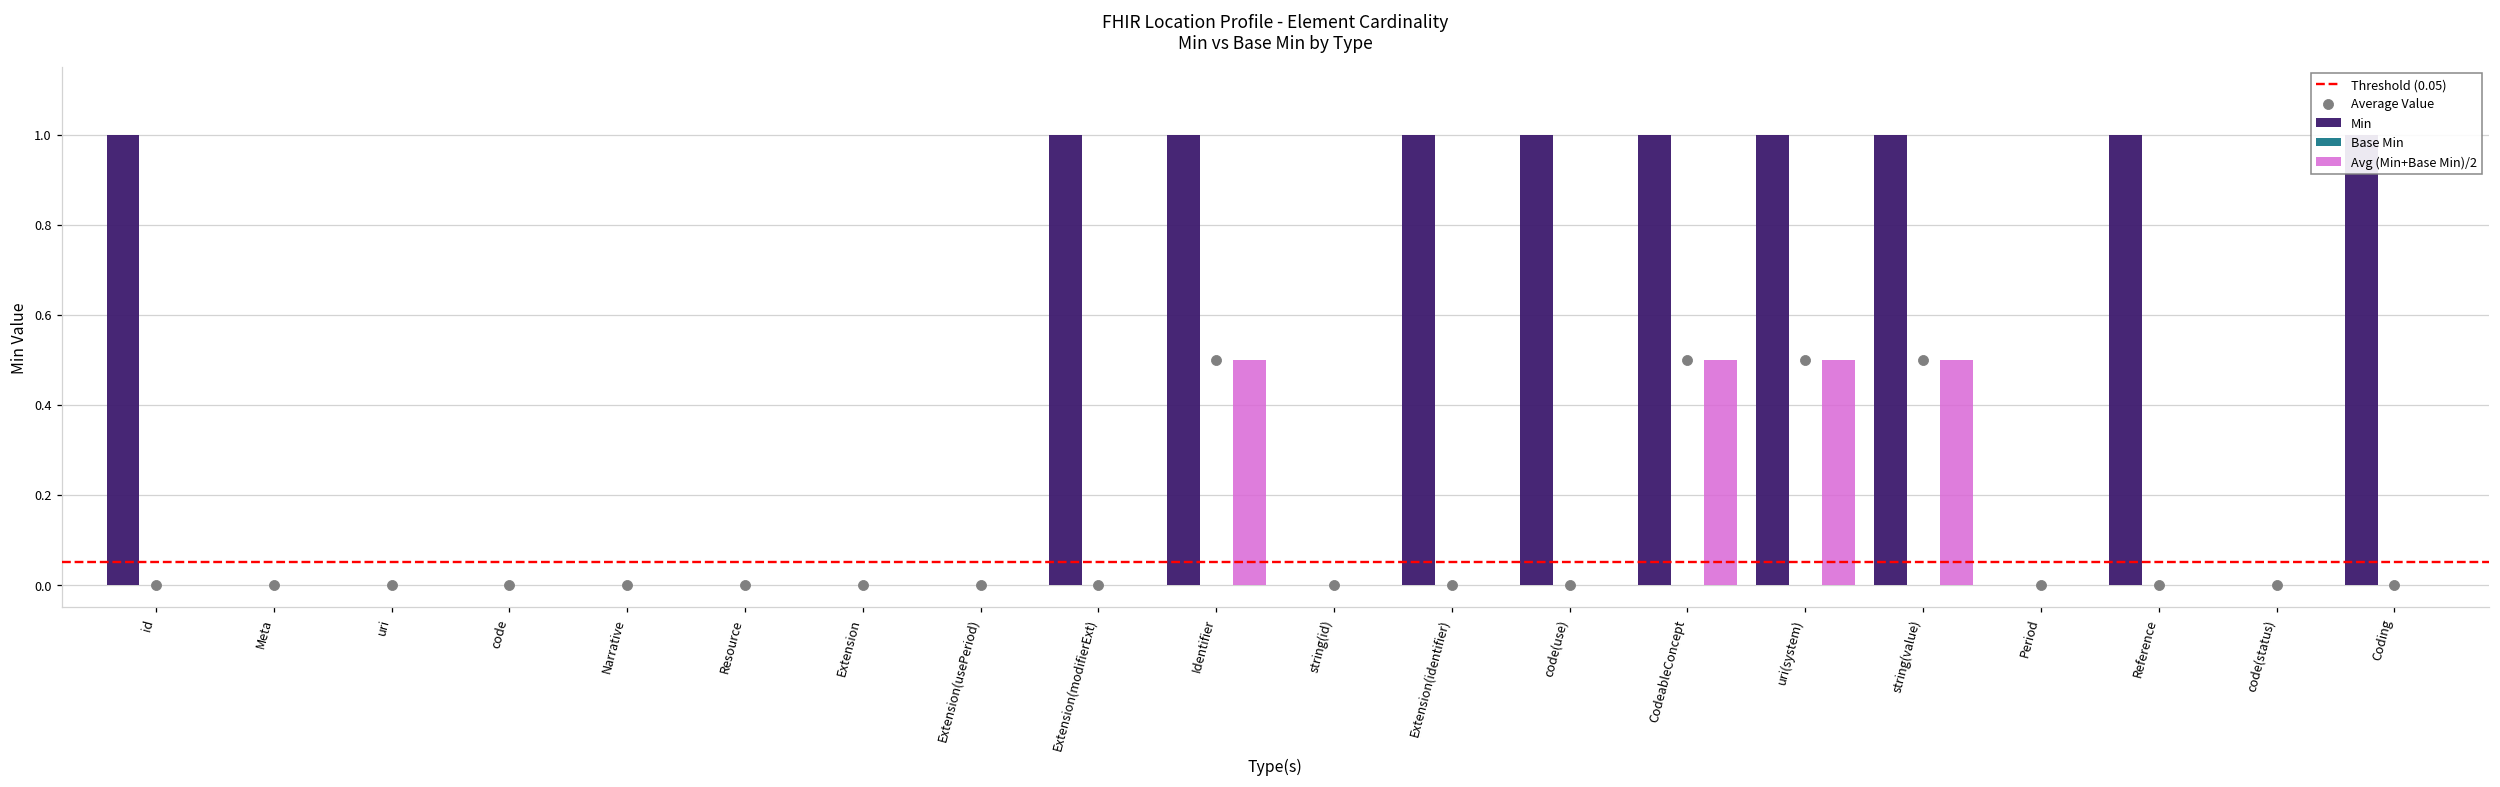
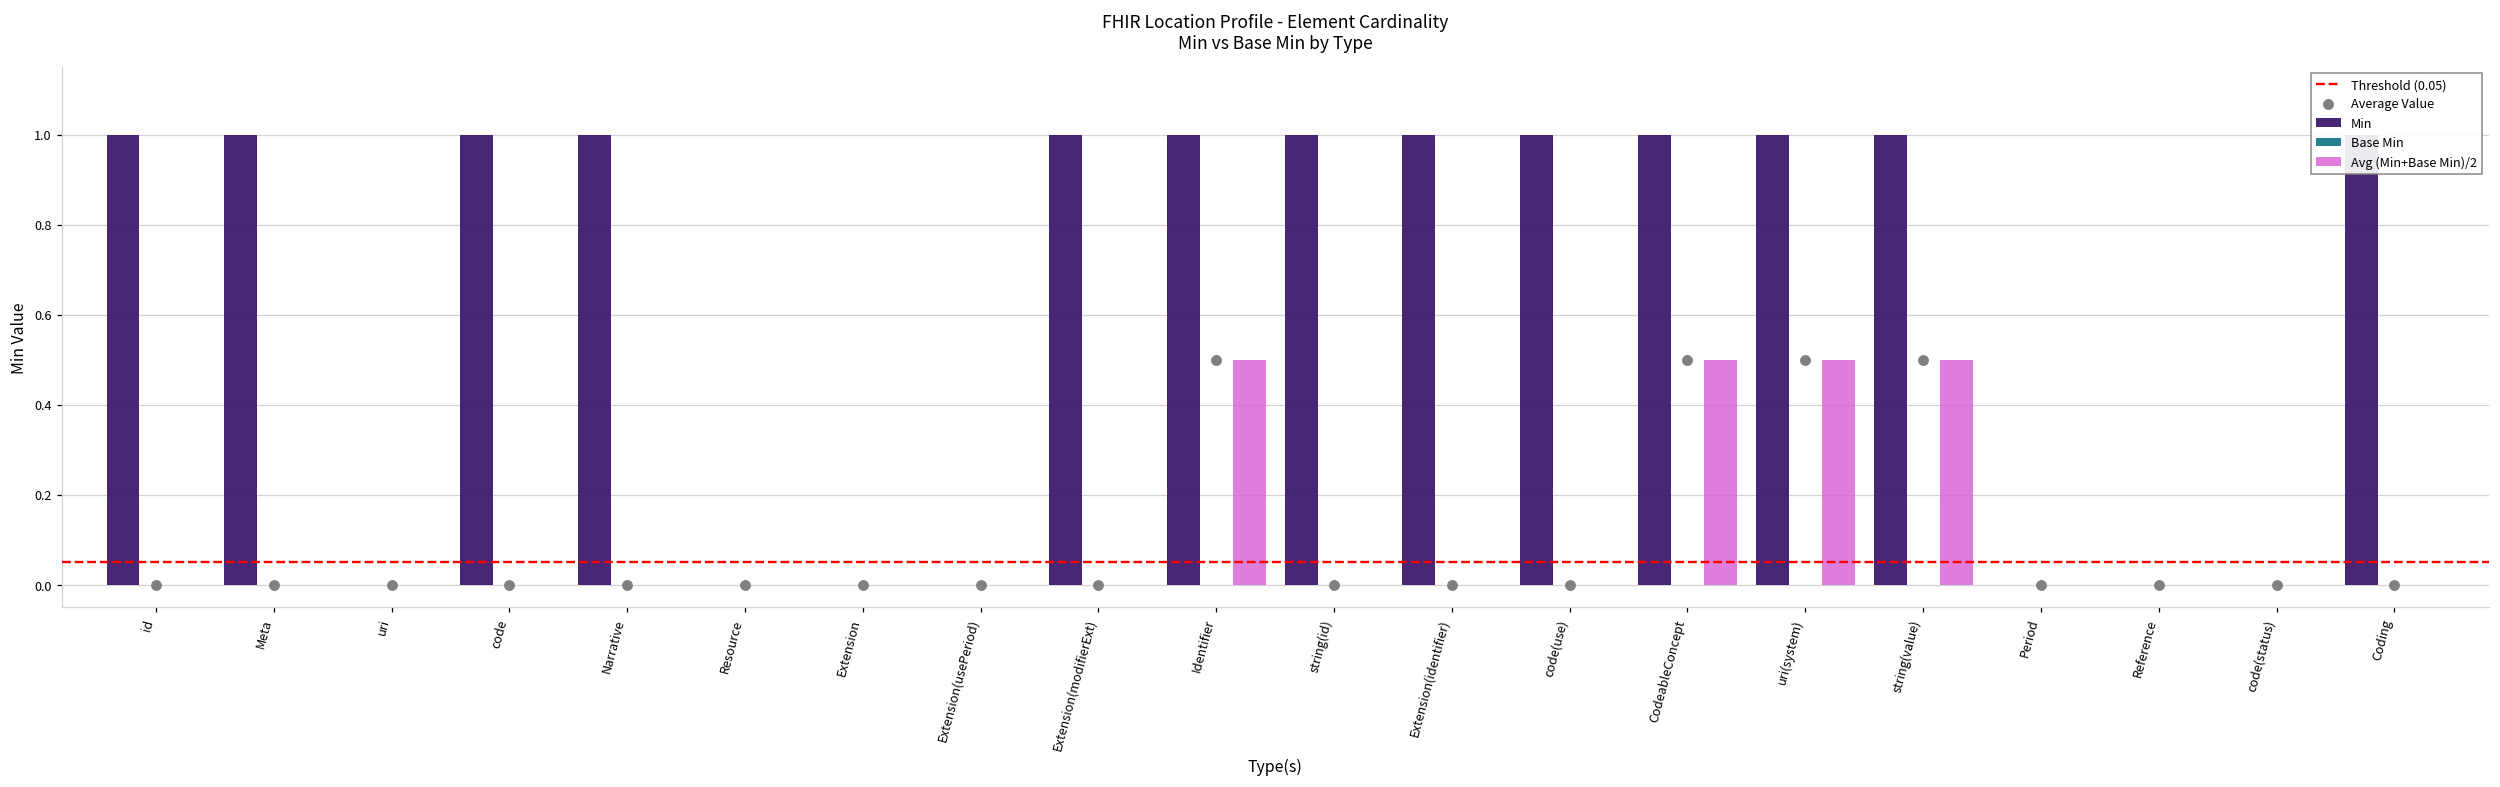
  {
    "Min": {
      "id": 1,
-     "Meta": 0,
+     "Meta": 1,
      "uri": 0,
-     "code": 0,
-     "Narrative": 0,
+     "code": 1,
+     "Narrative": 1,
      "Resource": 0,
      "Extension": 0,
      "Extension(usePeriod)": 0,
      "Extension(modifierExt)": 1,
      "Identifier": 1,
-     "string(id)": 0,
+     "string(id)": 1,
      "Extension(identifier)": 1,
      "code(use)": 1,
      "CodeableConcept": 1,
      "uri(system)": 1,
      "string(value)": 1,
      "Period": 0,
-     "Reference": 1,
+     "Reference": 0,
      "code(status)": 0
    },
    "Base Min": {
      "id": 0,
      "Meta": 0,
      "uri": 0,
      "code": 0,
      "Narrative": 0,
      "Resource": 0,
      "Extension": 0,
      "Extension(usePeriod)": 0,
      "Extension(modifierExt)": 0,
      "Identifier": 0,
      "string(id)": 0,
      "Extension(identifier)": 0,
      "code(use)": 0,
      "CodeableConcept": 0,
      "uri(system)": 0,
      "string(value)": 0,
      "Period": 0,
      "Reference": 0,
      "code(status)": 0,
      "Coding": 0
    },
    "Avg (Min+Base Min)/2": {
      "id": 0,
      "Meta": 0,
      "uri": 0,
      "code": 0,
      "Narrative": 0,
      "Resource": 0,
      "Extension": 0,
      "Extension(usePeriod)": 0,
      "Extension(modifierExt)": 0,
      "Identifier": 0.50,
      "string(id)": 0,
      "Extension(identifier)": 0,
      "code(use)": 0,
      "CodeableConcept": 0.50,
      "uri(system)": 0.50,
      "string(value)": 0.50,
      "Period": 0,
      "Reference": 0,
      "code(status)": 0,
      "Coding": 0
    }
  }
